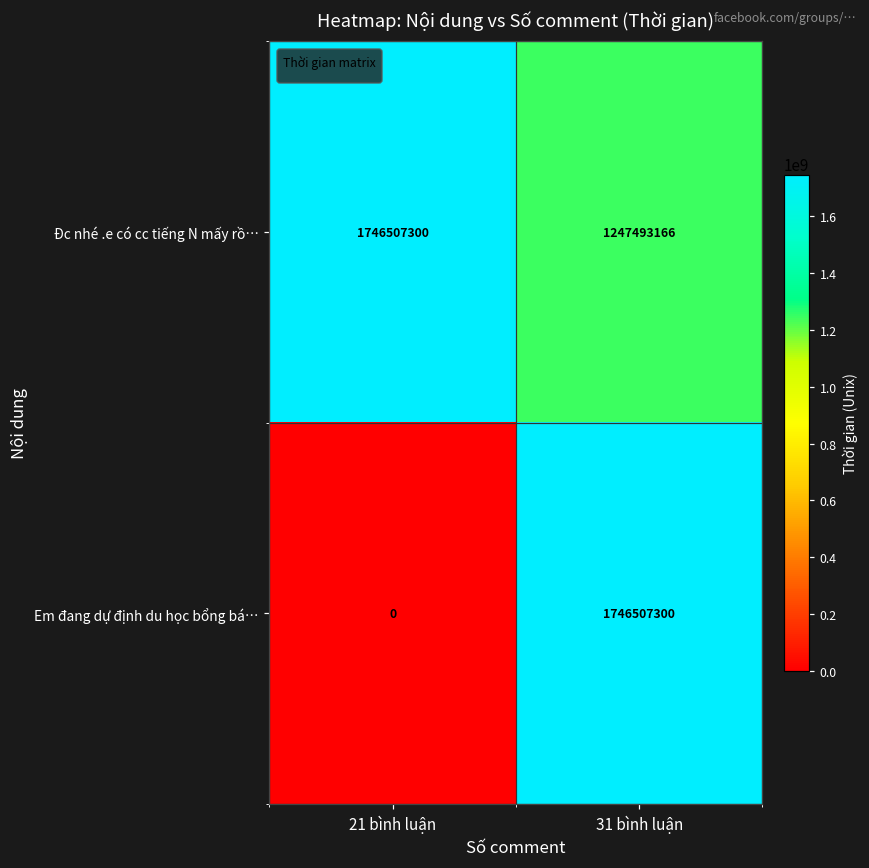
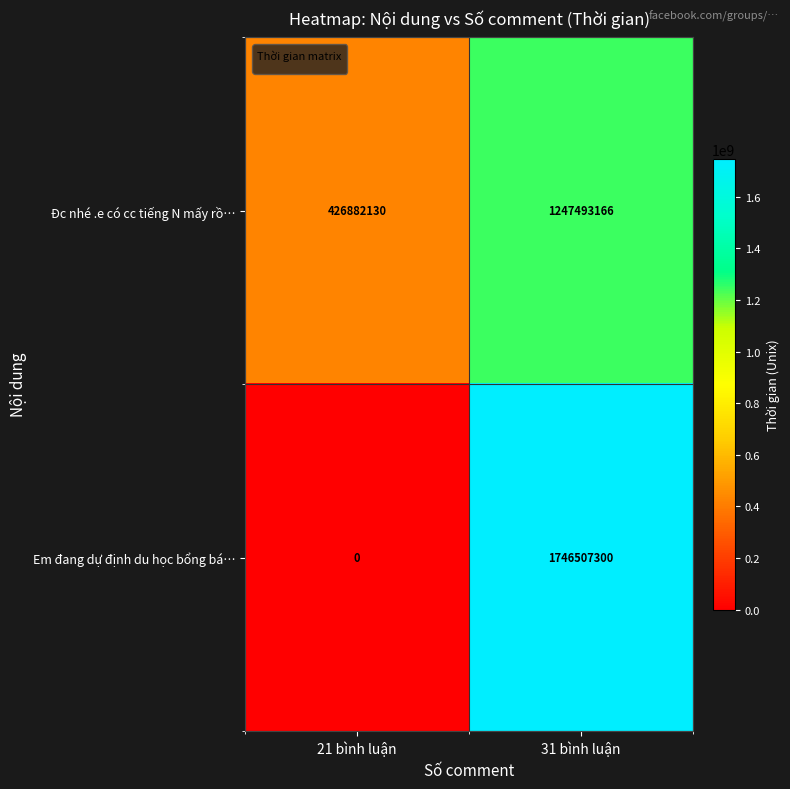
  {
    "Đc nhé .e có cc tiếng N mấy rồ…": {
-     "21 bình luận": 1746507300,
+     "21 bình luận": 426882130,
      "31 bình luận": 1247493166
    },
    "Em đang dự định du học bổng bá…": {
      "21 bình luận": 0,
      "31 bình luận": 1746507300
    }
  }
